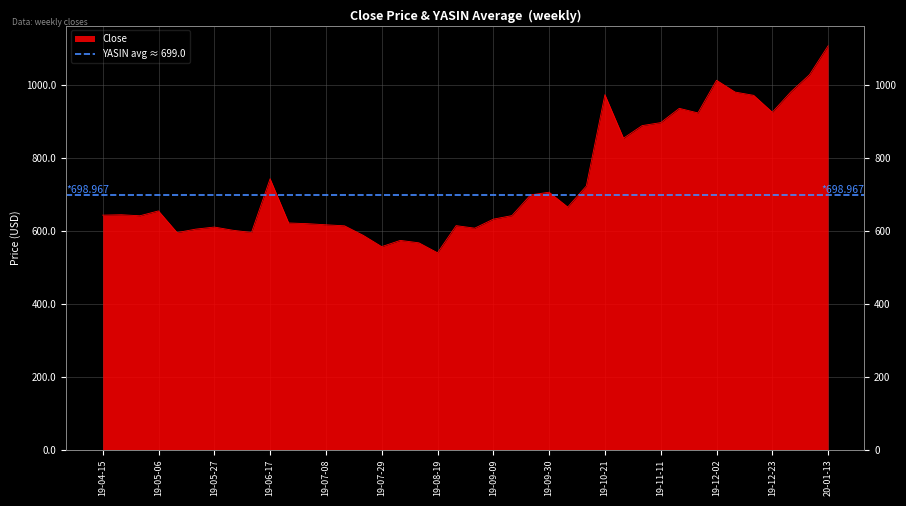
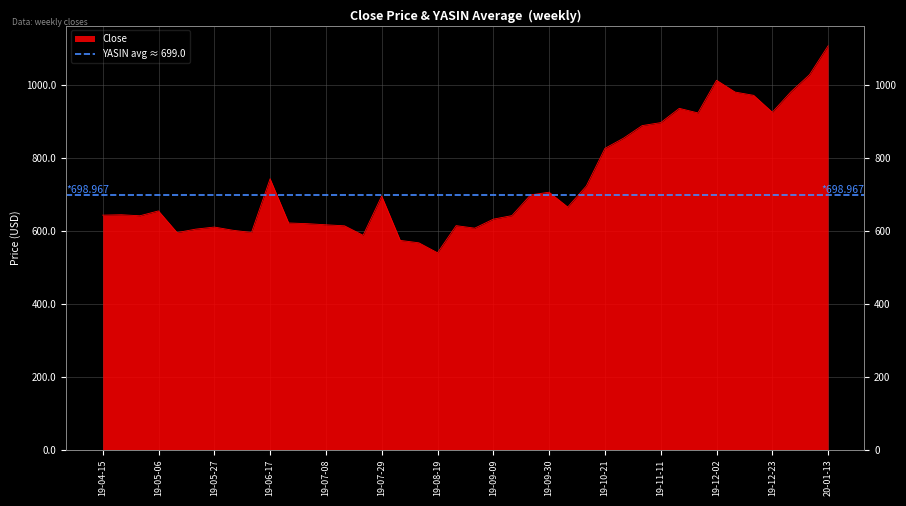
  {
    "19-05-06": 660,
    "19-05-27": 610,
    "19-06-17": 740,
    "19-07-08": 620,
-   "19-07-29": 560,
+   "19-07-29": 700,
    "19-08-19": 540,
    "19-09-09": 630,
    "19-09-30": 710,
-   "19-10-21": 970,
+   "19-10-21": 830,
    "19-11-11": 900,
    "19-12-02": 1010,
    "19-12-23": 930,
    "20-01-13": 1110
  }
